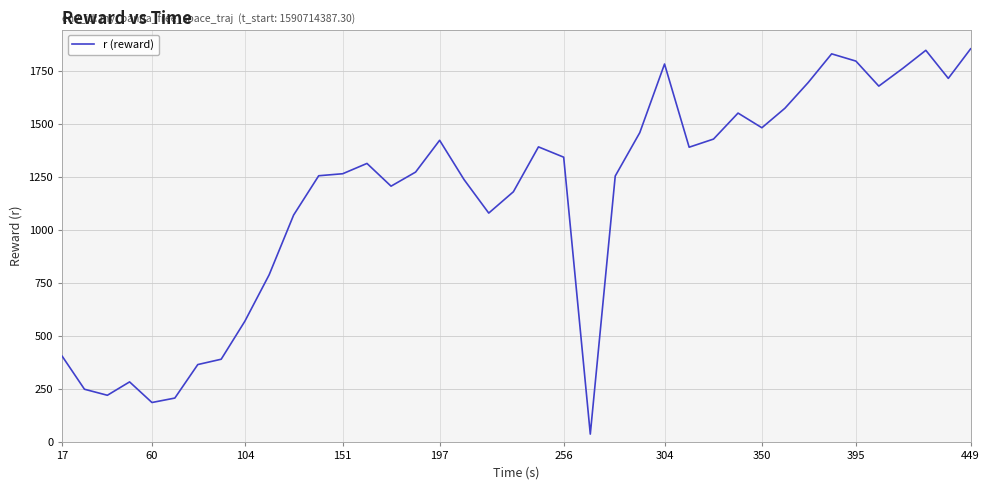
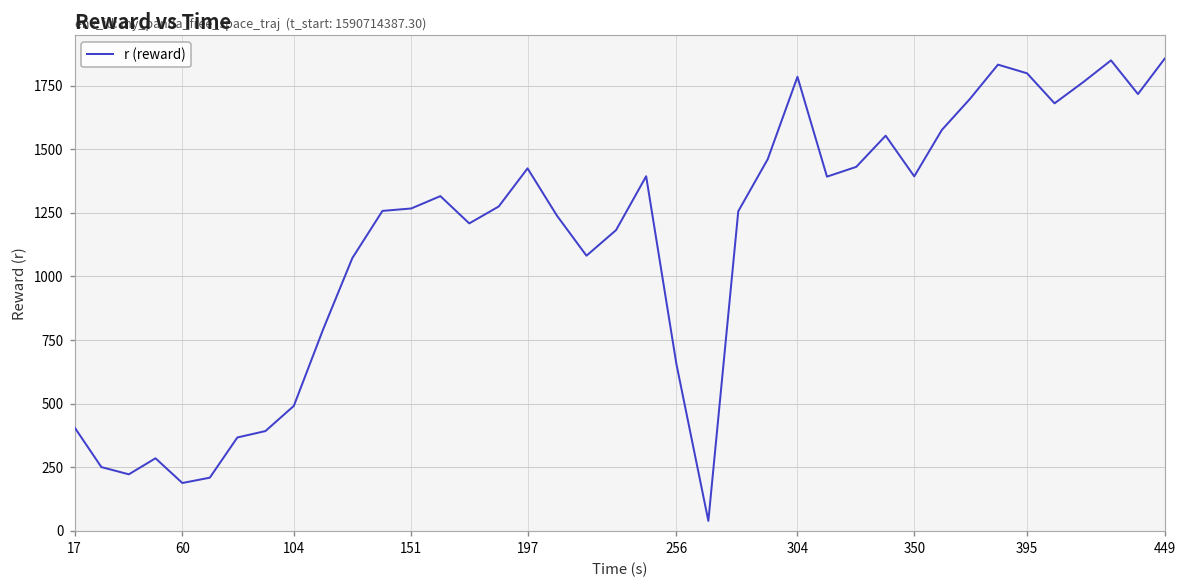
  {
    "17": 410,
    "60": 190,
-   "104": 570,
+   "104": 490,
    "151": 1270,
    "197": 1420,
-   "256": 1340,
+   "256": 660,
    "304": 1780,
-   "350": 1480,
+   "350": 1390,
    "395": 1800,
    "449": 1860
  }
